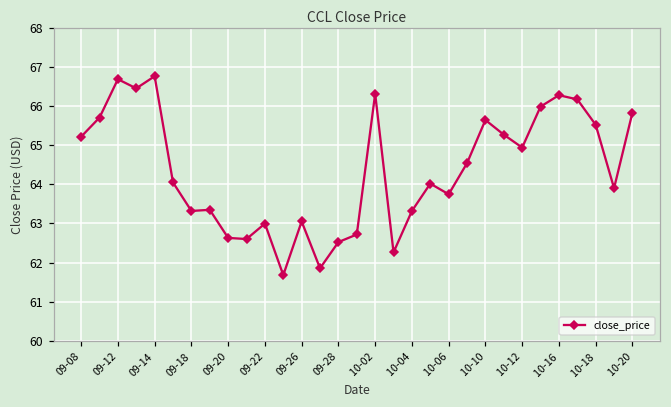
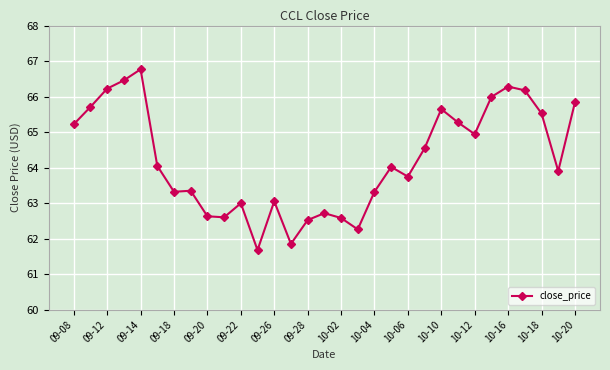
  {
    "09-08": 65.2,
-   "09-12": 66.7,
+   "09-12": 66.2,
    "09-14": 66.8,
    "09-18": 63.3,
    "09-20": 62.6,
    "09-22": 63.0,
    "09-26": 63.1,
    "09-28": 62.5,
-   "10-02": 66.3,
+   "10-02": 62.6,
    "10-04": 63.3,
    "10-06": 63.7,
    "10-10": 65.6,
    "10-12": 64.9,
    "10-16": 66.3,
    "10-18": 65.5,
    "10-20": 65.8
  }
